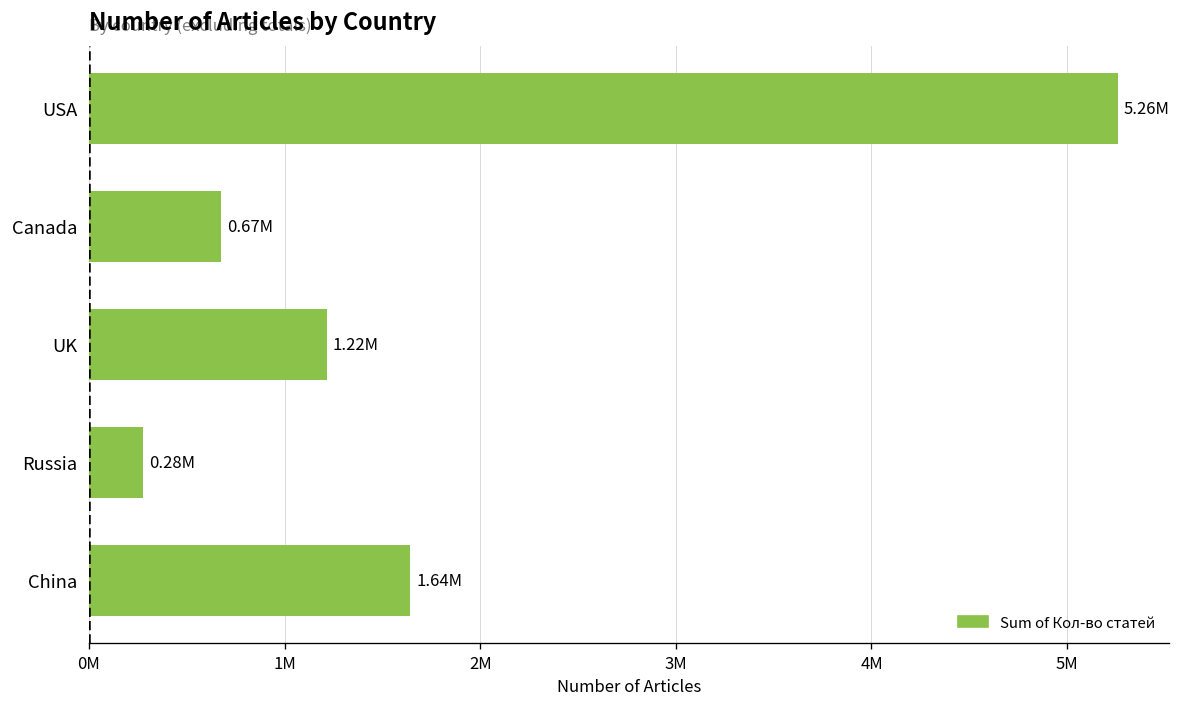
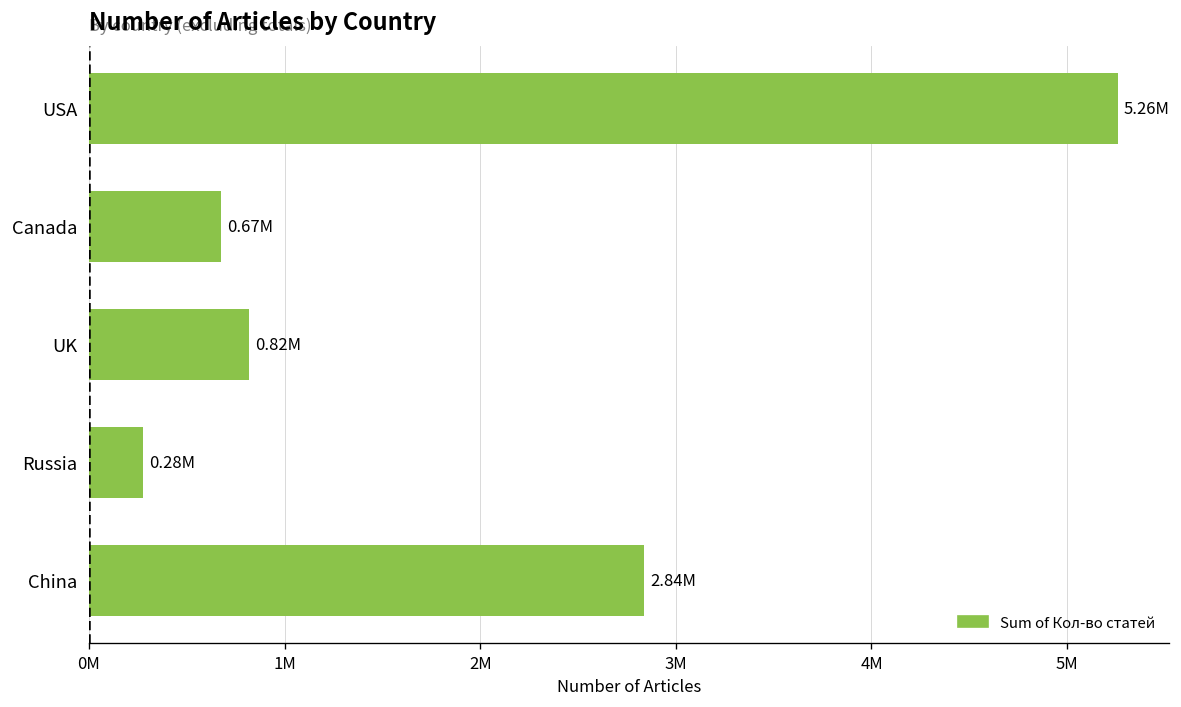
  {
    "USA": "5.26M",
    "Canada": "0.67M",
-   "UK": "1.22M",
+   "UK": "0.82M",
    "Russia": "0.28M",
-   "China": "1.64M"
+   "China": "2.84M"
  }
